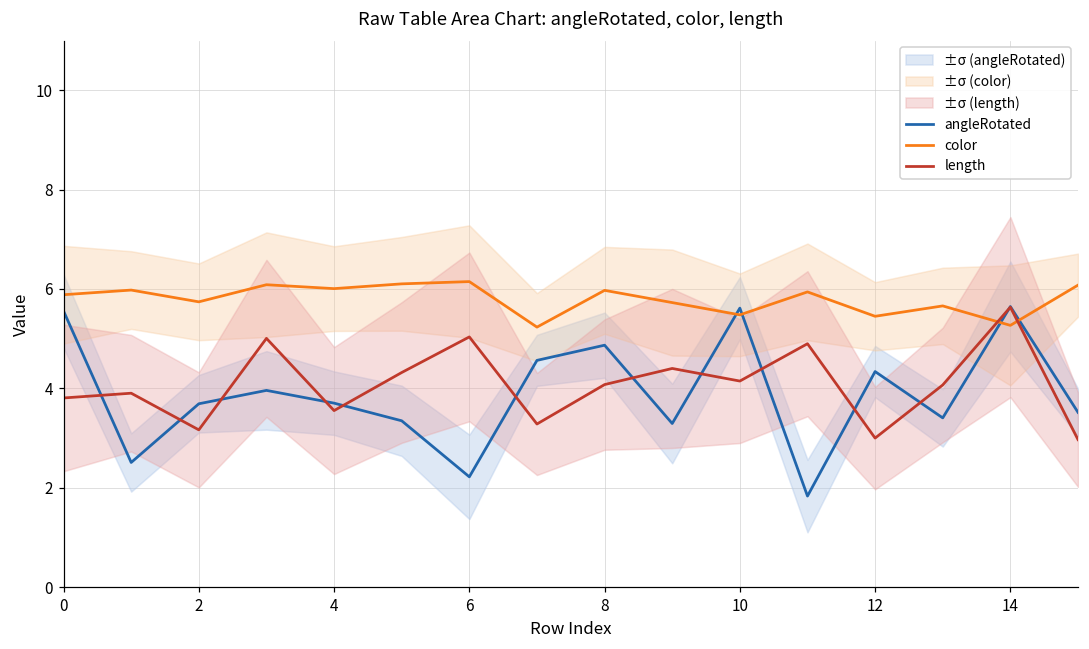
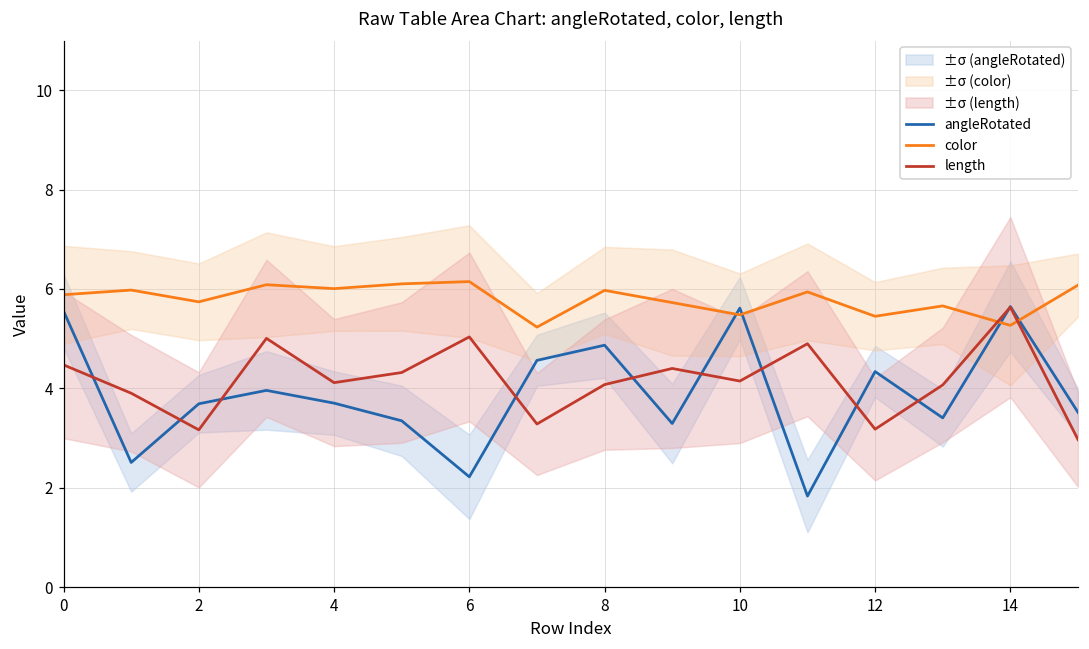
  {
    "angleRotated": {
      "0": 5.6,
      "2": 3.7,
      "4": 3.7,
      "6": 2.2,
      "8": 4.9,
      "10": 5.6,
      "12": 4.3
    },
    "color": {
      "0": 5.9,
      "2": 5.7,
      "4": 6.0,
      "6": 6.1,
      "8": 6.0,
      "10": 5.5,
      "12": 5.5,
      "14": 5.3
    },
    "length": {
-     "0": 3.8,
+     "0": 4.5,
      "2": 3.2,
-     "4": 3.6,
+     "4": 4.1,
      "6": 5.0,
      "8": 4.1,
      "10": 4.1,
-     "12": 3.0
+     "12": 3.2
    }
  }
